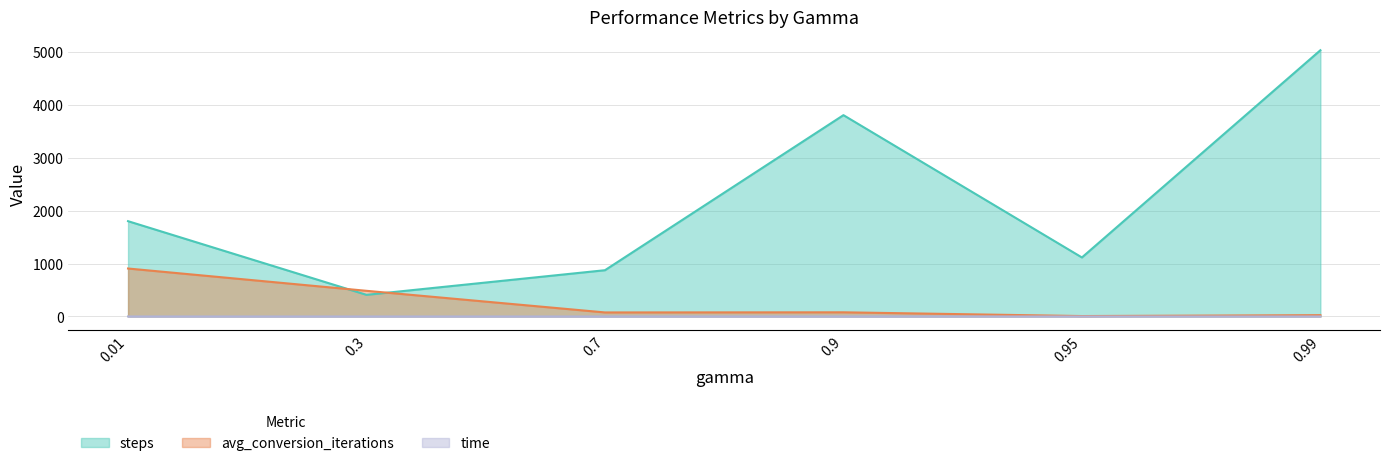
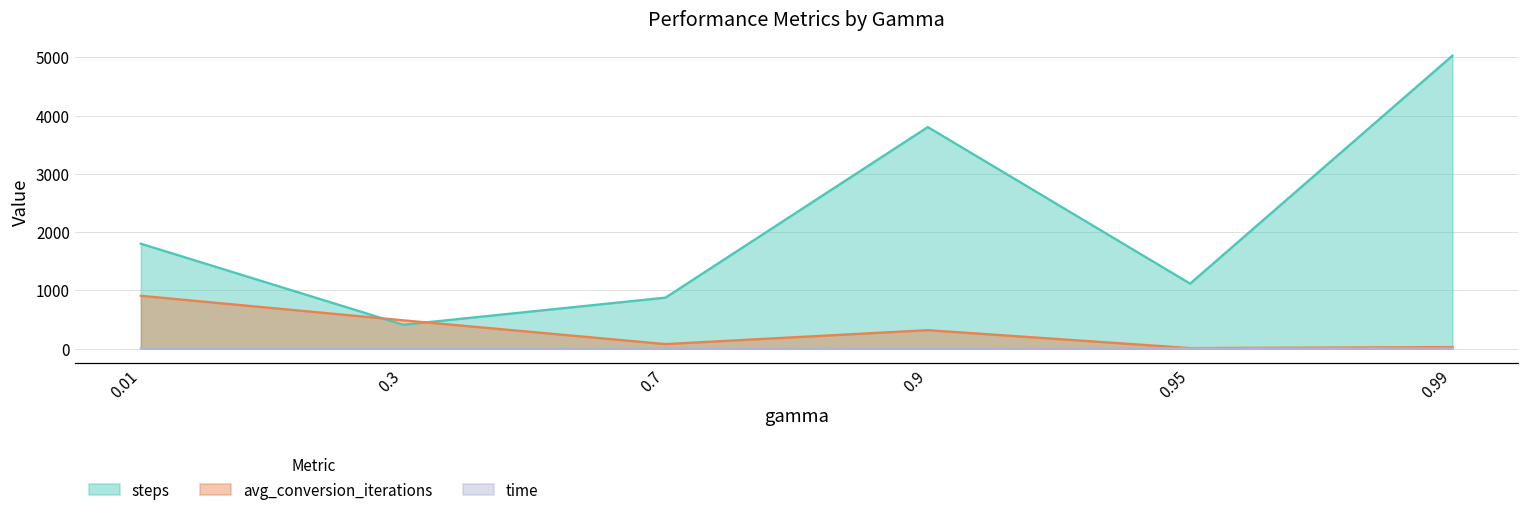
  {
    "steps": {
      "0.01": 1800,
      "0.3": 400,
      "0.7": 900,
      "0.9": 3800,
      "0.95": 1100,
      "0.99": 5000
    },
    "avg_conversion_iterations": {
      "0.01": 900,
      "0.3": 500,
      "0.7": 100,
-     "0.9": 100
+     "0.9": 300
    },
    "time": {
      "0.01": 0,
      "0.3": 0,
      "0.7": 0,
      "0.9": 0
    }
  }
